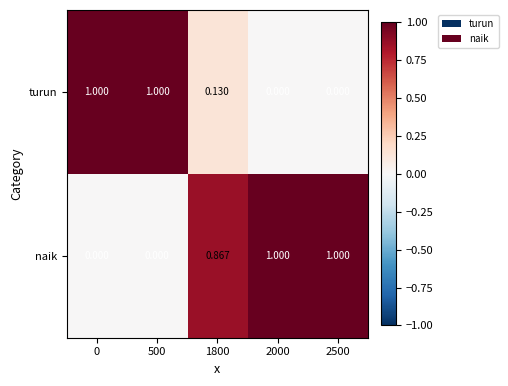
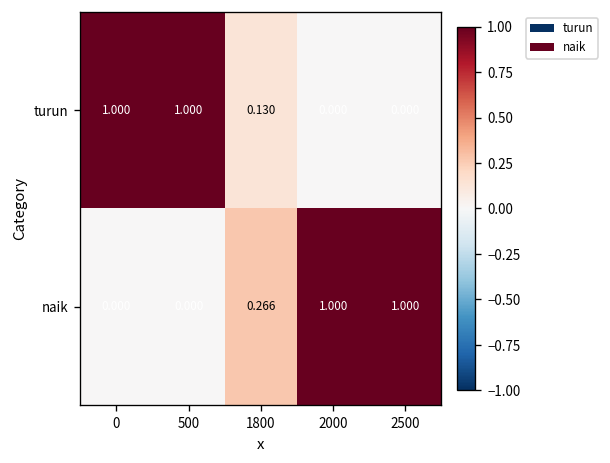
  {
    "turun": {
      "0": 1.000,
      "500": 1.000,
      "1800": 0.130
    },
    "naik": {
-     "1800": 0.867,
+     "1800": 0.266,
      "2000": 1.000,
      "2500": 1.000
    }
  }
